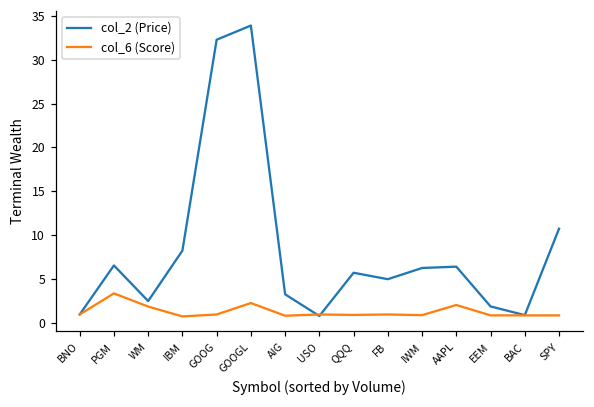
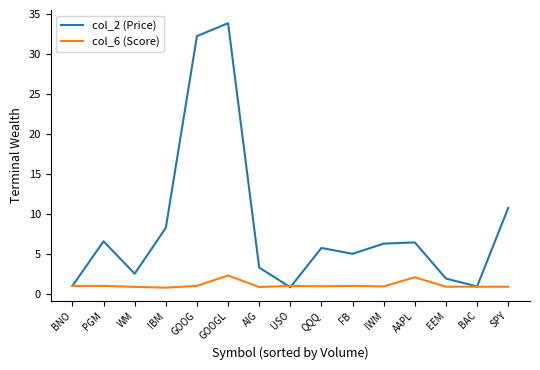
  {
    "col_2 (Price)": {
      "PGM": 7,
      "WM": 3,
      "IBM": 8,
      "GOOG": 32,
      "GOOGL": 34,
      "AIG": 3,
      "QQQ": 6,
      "FB": 5,
      "IWM": 6,
      "AAPL": 6,
      "EEM": 2,
      "SPY": 11
    },
    "col_6 (Score)": {
-     "PGM": 3,
-     "WM": 2,
+     "PGM": 1,
+     "WM": 1,
      "IBM": 1,
      "GOOG": 1,
      "GOOGL": 2,
      "AIG": 1,
      "QQQ": 1,
      "FB": 1,
      "IWM": 1,
      "AAPL": 2,
      "EEM": 1,
      "SPY": 1
    }
  }
